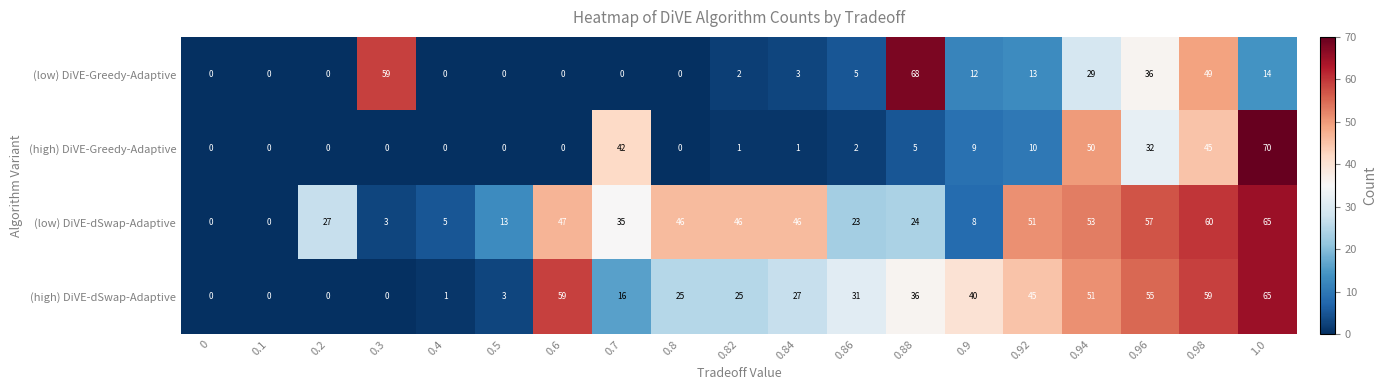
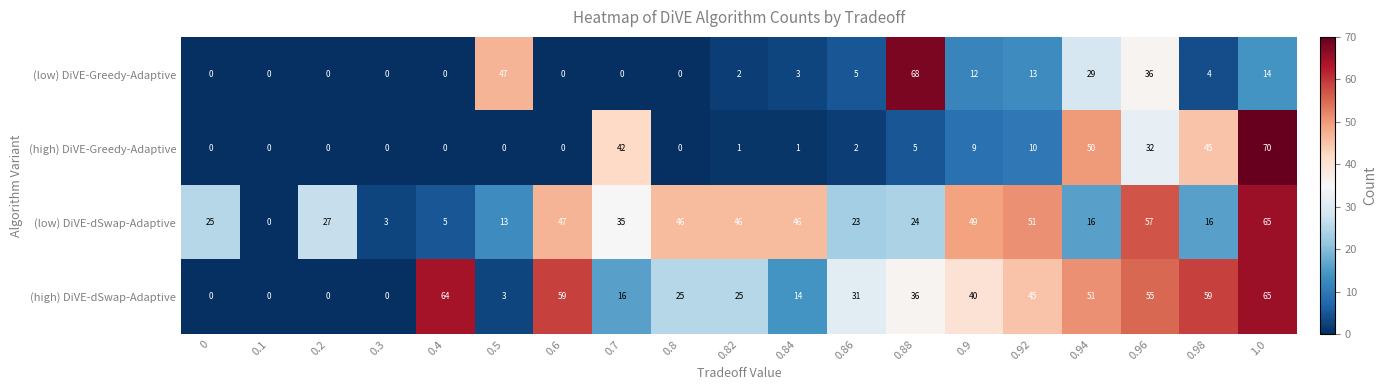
  {
    "(low) DiVE-Greedy-Adaptive": {
      "0": 0,
      "0.1": 0,
      "0.2": 0,
-     "0.3": 59,
+     "0.3": 0,
      "0.4": 0,
-     "0.5": 0,
+     "0.5": 47,
      "0.6": 0,
      "0.7": 0,
      "0.8": 0,
      "0.82": 2,
      "0.84": 3,
      "0.86": 5,
      "0.88": 68,
      "0.9": 12,
      "0.92": 13,
      "0.94": 29,
      "0.96": 36,
-     "0.98": 49,
+     "0.98": 4,
      "1.0": 14
    },
    "(high) DiVE-Greedy-Adaptive": {
      "0": 0,
      "0.1": 0,
      "0.2": 0,
      "0.3": 0,
      "0.4": 0,
      "0.5": 0,
      "0.6": 0,
      "0.7": 42,
      "0.8": 0,
      "0.82": 1,
      "0.84": 1,
      "0.86": 2,
      "0.88": 5,
      "0.9": 9,
      "0.92": 10,
      "0.94": 50,
      "0.96": 32,
      "0.98": 45,
      "1.0": 70
    },
    "(low) DiVE-dSwap-Adaptive": {
-     "0": 0,
+     "0": 25,
      "0.1": 0,
      "0.2": 27,
      "0.3": 3,
      "0.4": 5,
      "0.5": 13,
      "0.6": 47,
      "0.7": 35,
      "0.8": 46,
      "0.82": 46,
      "0.84": 46,
      "0.86": 23,
      "0.88": 24,
-     "0.9": 8,
+     "0.9": 49,
      "0.92": 51,
-     "0.94": 53,
+     "0.94": 16,
      "0.96": 57,
-     "0.98": 60,
+     "0.98": 16,
      "1.0": 65
    },
    "(high) DiVE-dSwap-Adaptive": {
      "0": 0,
      "0.1": 0,
      "0.2": 0,
      "0.3": 0,
-     "0.4": 1,
+     "0.4": 64,
      "0.5": 3,
      "0.6": 59,
      "0.7": 16,
      "0.8": 25,
      "0.82": 25,
-     "0.84": 27,
+     "0.84": 14,
      "0.86": 31,
      "0.88": 36,
      "0.9": 40,
      "0.92": 45,
      "0.94": 51,
      "0.96": 55,
      "0.98": 59,
      "1.0": 65
    }
  }
